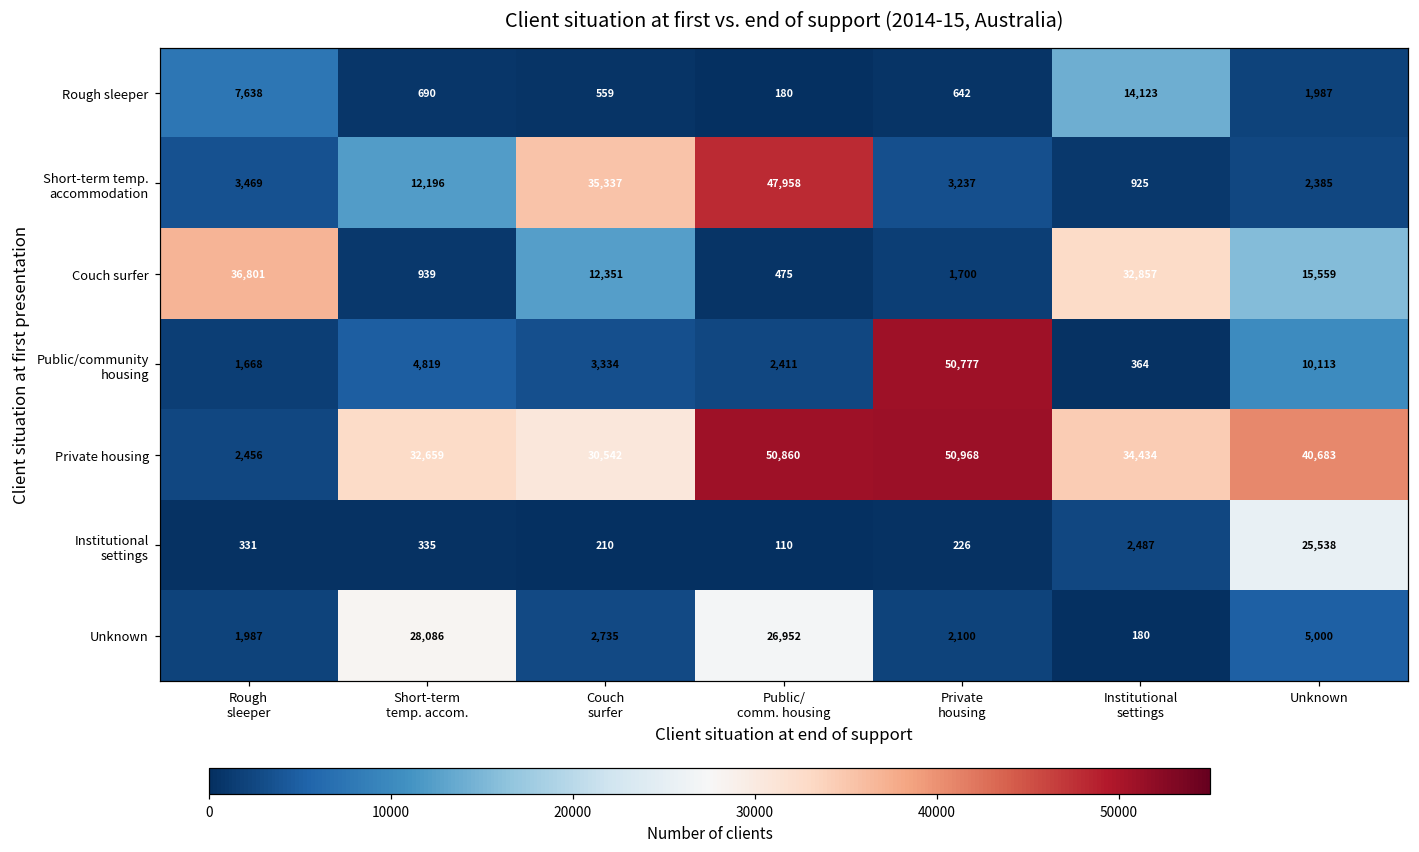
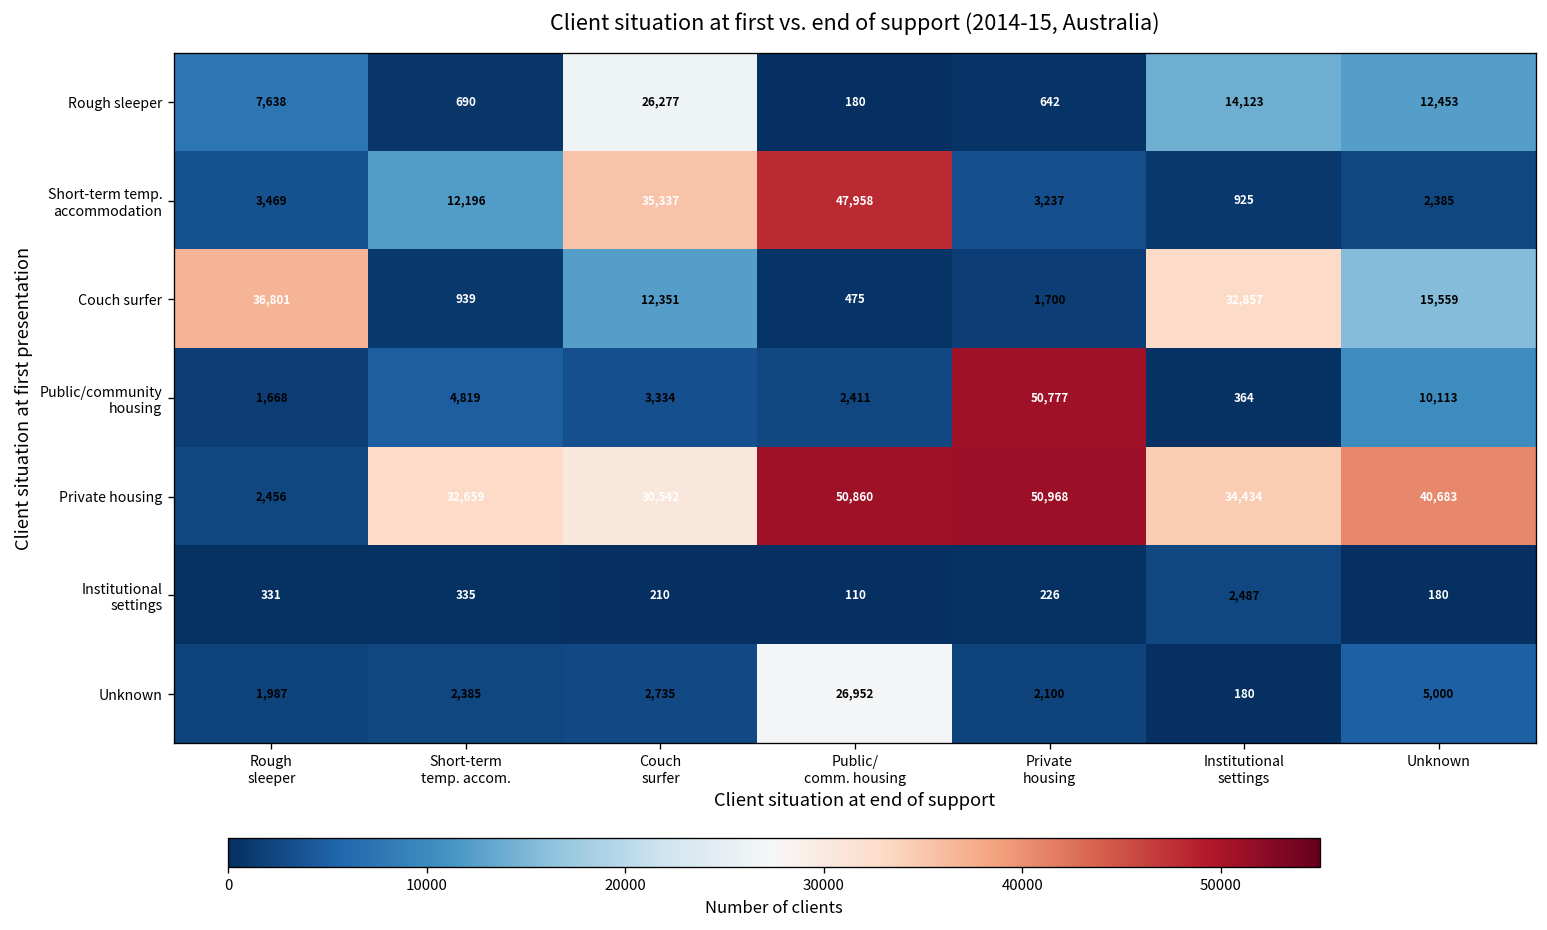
  {
    "Rough sleeper": {
      "Rough sleeper": "7,638",
      "Short-term temp. accom.": "690",
-     "Couch surfer": "559",
+     "Couch surfer": "26,277",
      "Public/ comm. housing": "180",
      "Private housing": "642",
      "Institutional settings": "14,123",
-     "Unknown": "1,987"
+     "Unknown": "12,453"
    },
    "Short-term temp. accommodation": {
      "Rough sleeper": "3,469",
      "Short-term temp. accom.": "12,196",
      "Couch surfer": "35,337",
      "Public/ comm. housing": "47,958",
      "Private housing": "3,237",
      "Institutional settings": "925",
      "Unknown": "2,385"
    },
    "Couch surfer": {
      "Rough sleeper": "36,801",
      "Short-term temp. accom.": "939",
      "Couch surfer": "12,351",
      "Public/ comm. housing": "475",
      "Private housing": "1,700",
      "Institutional settings": "32,857",
      "Unknown": "15,559"
    },
    "Public/community housing": {
      "Rough sleeper": "1,668",
      "Short-term temp. accom.": "4,819",
      "Couch surfer": "3,334",
      "Public/ comm. housing": "2,411",
      "Private housing": "50,777",
      "Institutional settings": "364",
      "Unknown": "10,113"
    },
    "Private housing": {
      "Rough sleeper": "2,456",
      "Short-term temp. accom.": "32,659",
      "Public/ comm. housing": "50,860",
      "Private housing": "50,968",
      "Institutional settings": "34,434",
      "Unknown": "40,683"
    },
    "Institutional settings": {
      "Rough sleeper": "331",
      "Short-term temp. accom.": "335",
      "Couch surfer": "210",
      "Public/ comm. housing": "110",
      "Private housing": "226",
      "Institutional settings": "2,487",
-     "Unknown": "25,538"
+     "Unknown": "180"
    },
    "Unknown": {
      "Rough sleeper": "1,987",
-     "Short-term temp. accom.": "28,086",
+     "Short-term temp. accom.": "2,385",
      "Couch surfer": "2,735",
      "Public/ comm. housing": "26,952",
      "Private housing": "2,100",
      "Institutional settings": "180",
      "Unknown": "5,000"
    }
  }
